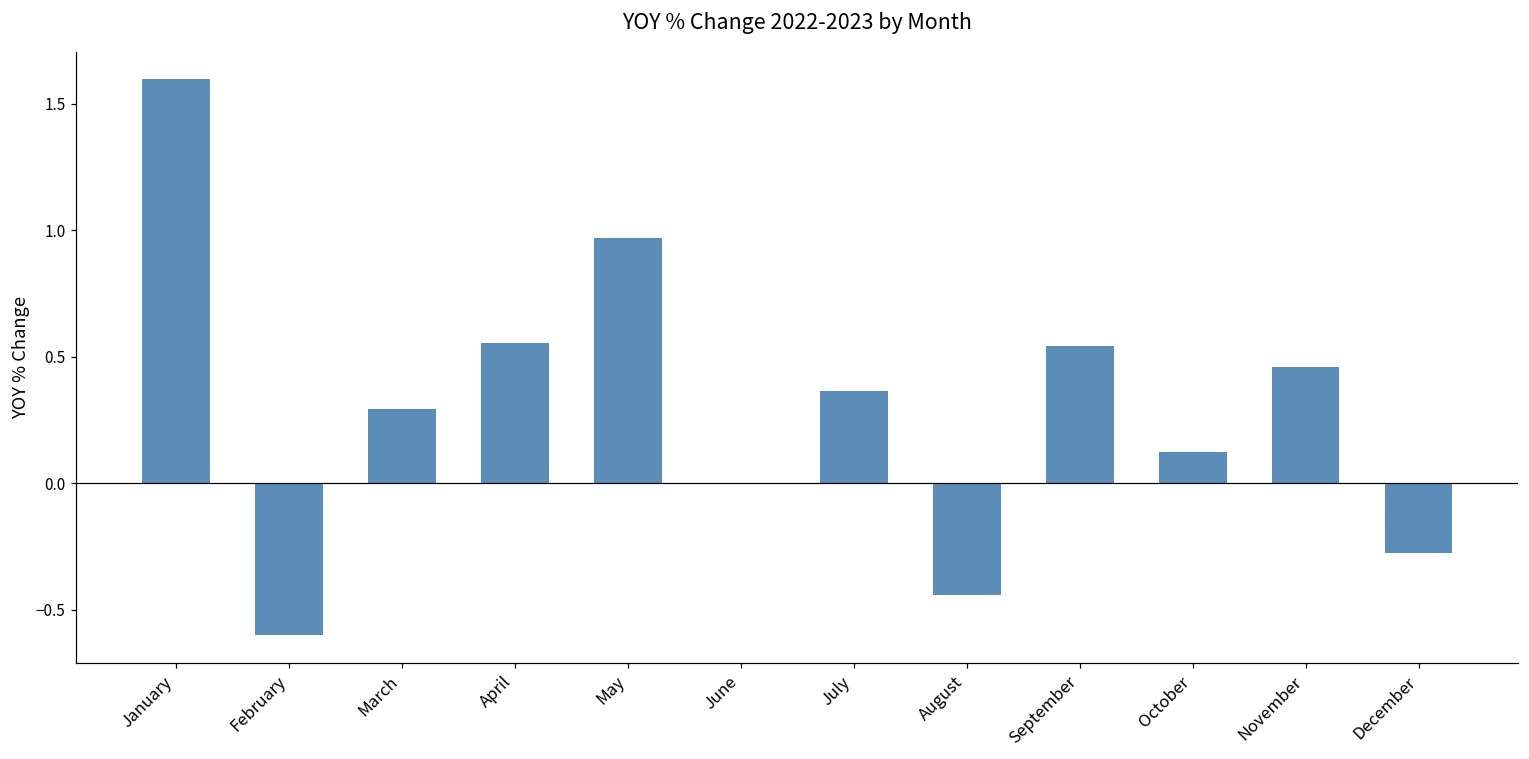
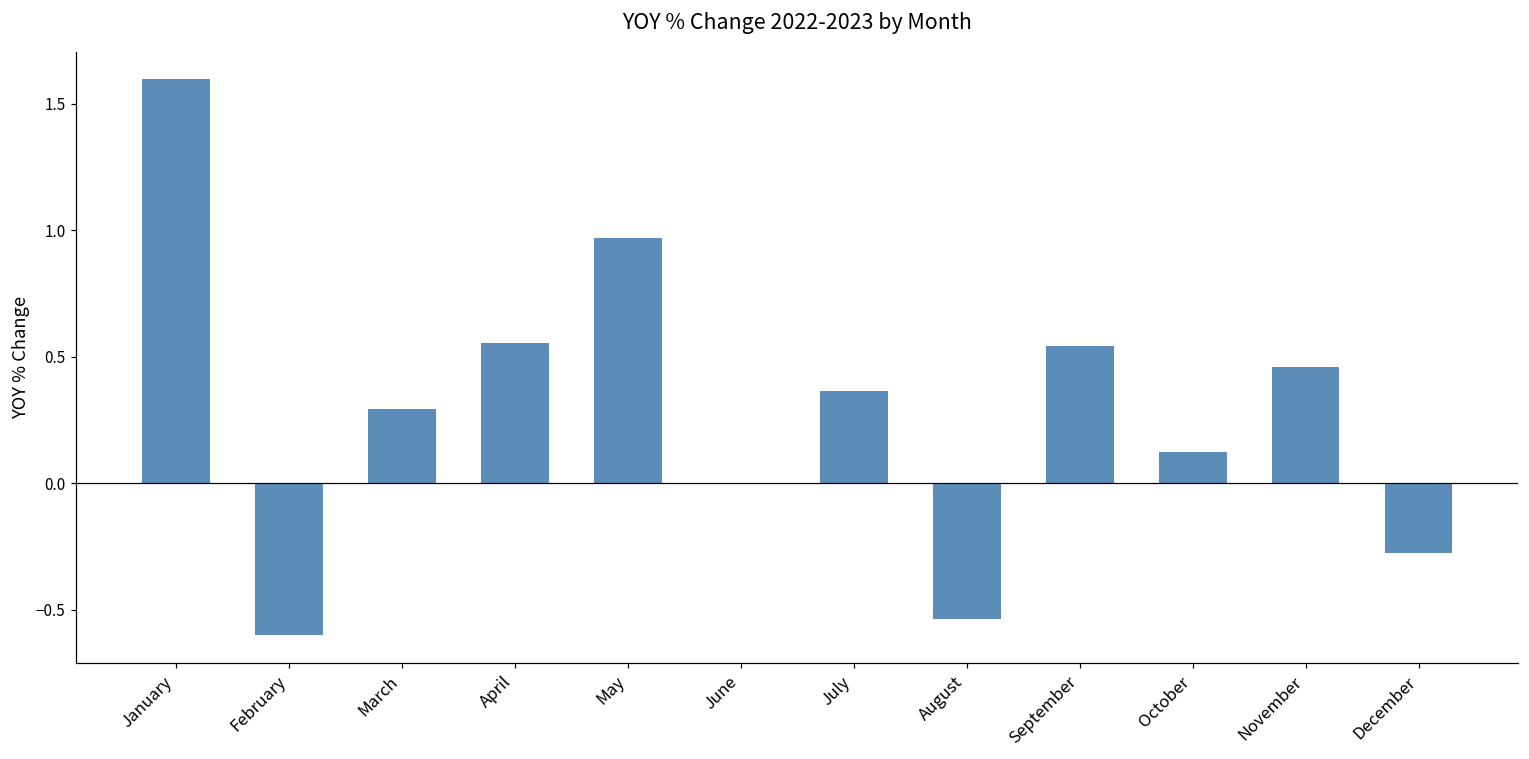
  {
    "January": 1.60,
    "February": -0.60,
    "March": 0.29,
    "April": 0.55,
    "May": 0.97,
    "July": 0.36,
-   "August": -0.44,
+   "August": -0.54,
    "September": 0.54,
    "October": 0.12,
    "November": 0.46,
    "December": -0.28
  }
